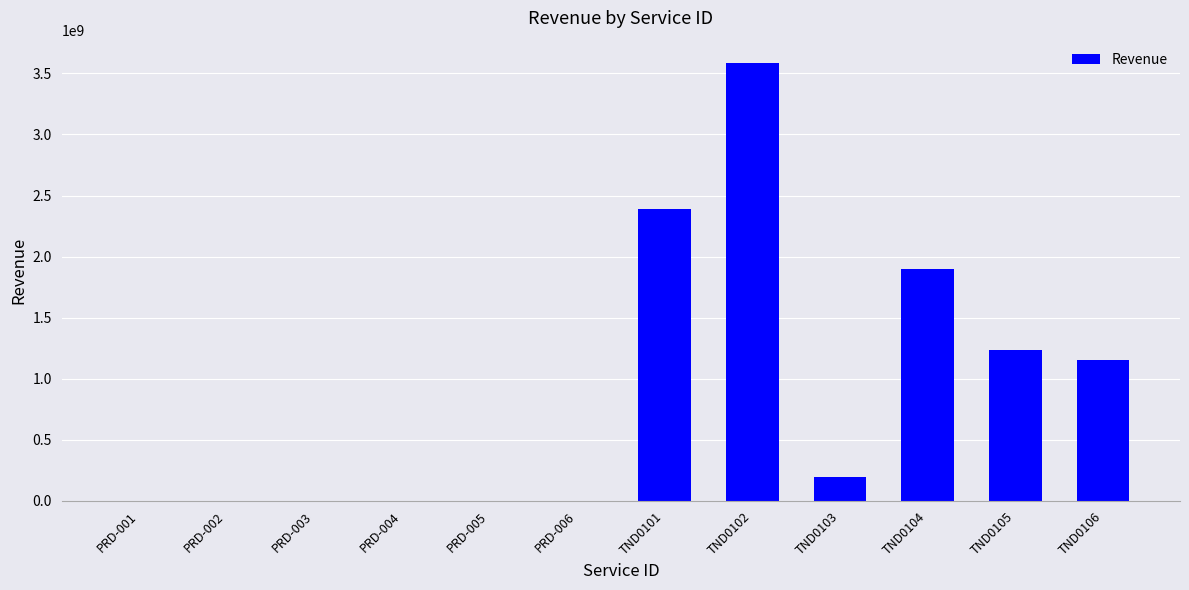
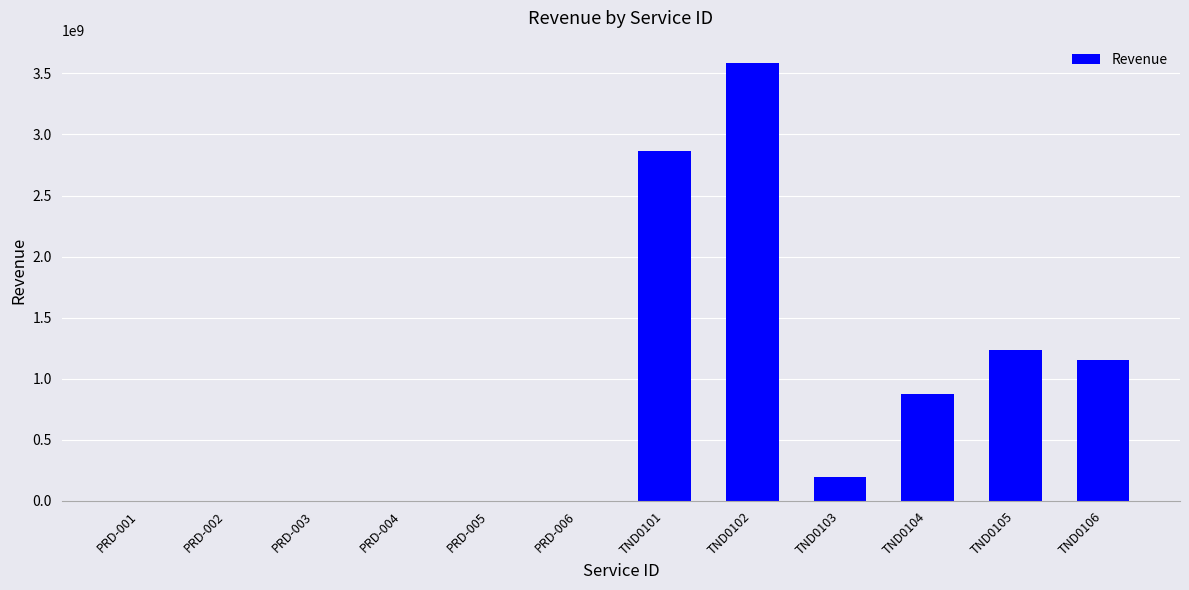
  {
-   "TND0101": 2390000000,
+   "TND0101": 2860000000,
    "TND0102": 3590000000,
    "TND0103": 200000000,
-   "TND0104": 1900000000,
+   "TND0104": 880000000,
    "TND0105": 1240000000,
    "TND0106": 1160000000
  }
